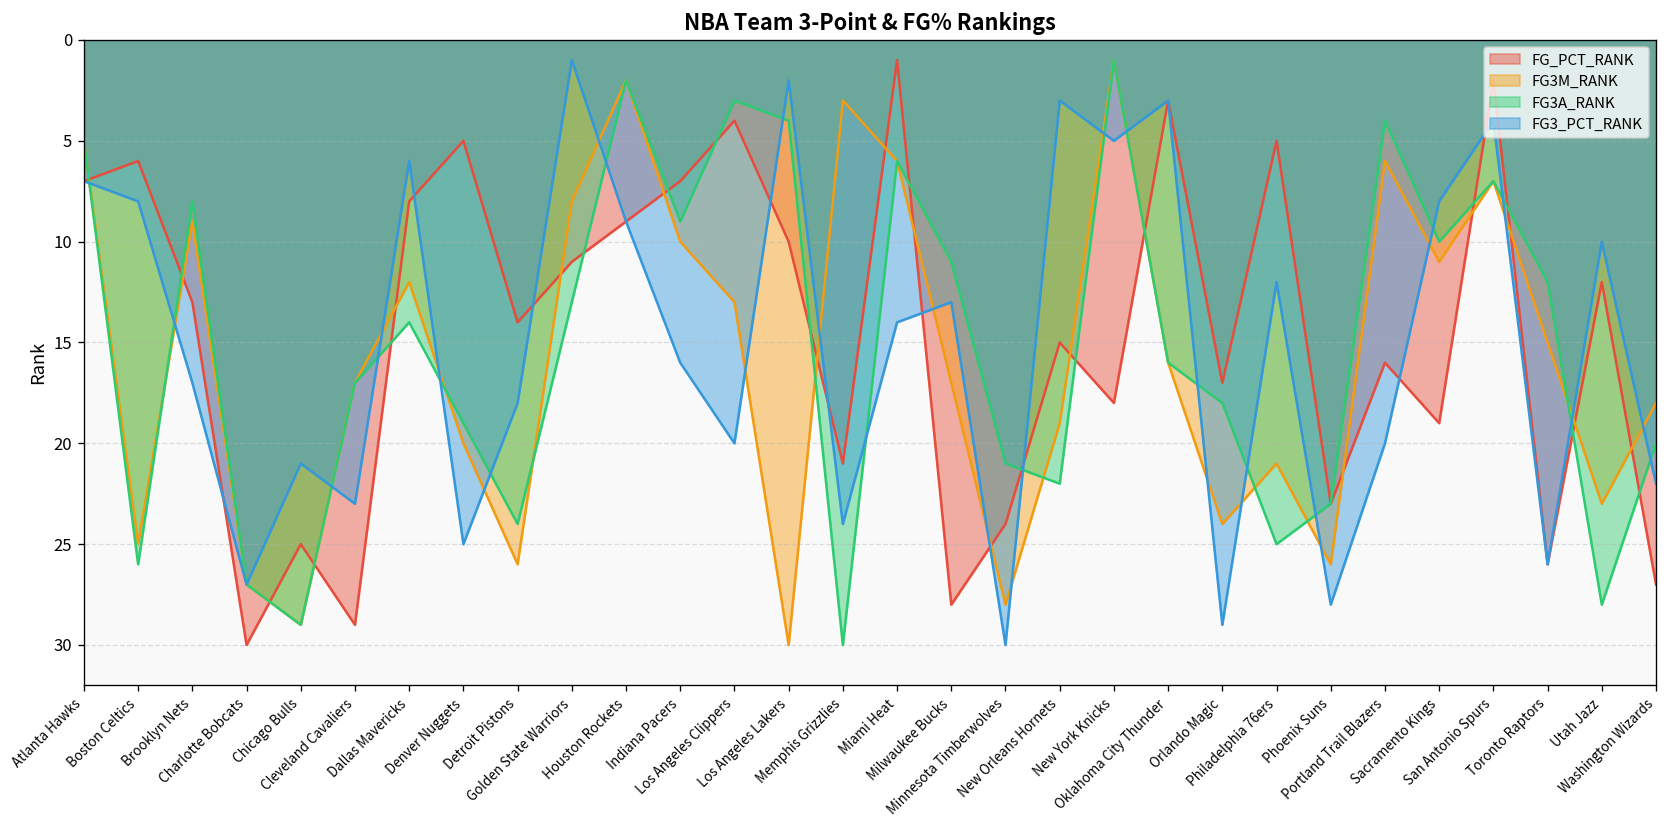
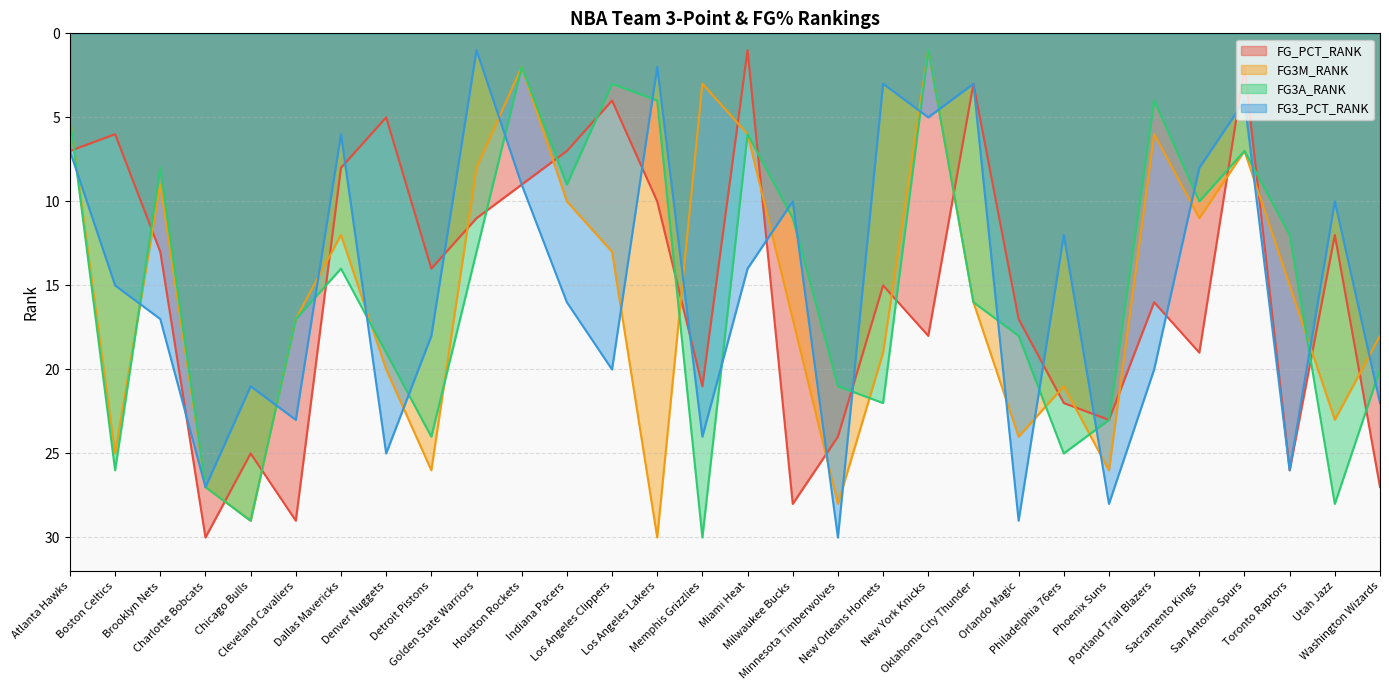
  {
    "FG_PCT_RANK": {
      "Boston Celtics": 6,
      "Brooklyn Nets": 13,
      "Charlotte Bobcats": 30,
      "Chicago Bulls": 25,
      "Cleveland Cavaliers": 29,
      "Dallas Mavericks": 8,
      "Denver Nuggets": 5,
      "Detroit Pistons": 14,
      "Golden State Warriors": 11,
      "Indiana Pacers": 7,
      "Los Angeles Clippers": 4,
      "Los Angeles Lakers": 10,
      "Memphis Grizzlies": 21,
      "Miami Heat": 1,
      "Milwaukee Bucks": 28,
      "Minnesota Timberwolves": 24,
      "New Orleans Hornets": 15,
      "New York Knicks": 18,
      "Orlando Magic": 17,
-     "Philadelphia 76ers": 5,
+     "Philadelphia 76ers": 22,
      "Portland Trail Blazers": 16,
      "Sacramento Kings": 19,
      "Utah Jazz": 12,
      "Washington Wizards": 27
    },
    "FG3M_RANK": {
      "Boston Celtics": 25,
      "Brooklyn Nets": 9,
      "Dallas Mavericks": 12,
      "Denver Nuggets": 20,
      "Detroit Pistons": 26,
      "Golden State Warriors": 8,
      "Indiana Pacers": 10,
      "Los Angeles Clippers": 13,
      "Los Angeles Lakers": 30,
      "Memphis Grizzlies": 3,
      "Milwaukee Bucks": 17,
      "Minnesota Timberwolves": 28,
      "New Orleans Hornets": 19,
      "Orlando Magic": 24,
      "Philadelphia 76ers": 21,
      "Phoenix Suns": 26,
      "Portland Trail Blazers": 6,
      "Sacramento Kings": 11,
      "Toronto Raptors": 15,
      "Utah Jazz": 23,
      "Washington Wizards": 18
    },
    "FG3A_RANK": {
      "Boston Celtics": 26,
      "Brooklyn Nets": 8,
      "Dallas Mavericks": 14,
      "Denver Nuggets": 19,
      "Detroit Pistons": 24,
      "Golden State Warriors": 13,
      "Indiana Pacers": 9,
      "Los Angeles Clippers": 3,
      "Los Angeles Lakers": 4,
      "Memphis Grizzlies": 30,
      "Milwaukee Bucks": 11,
      "Minnesota Timberwolves": 21,
      "New Orleans Hornets": 22,
      "Orlando Magic": 18,
      "Philadelphia 76ers": 25,
      "Portland Trail Blazers": 4,
      "Sacramento Kings": 10,
      "Toronto Raptors": 12,
      "Utah Jazz": 28,
      "Washington Wizards": 20
    },
    "FG3_PCT_RANK": {
-     "Boston Celtics": 8,
+     "Boston Celtics": 15,
      "Brooklyn Nets": 17,
      "Chicago Bulls": 21,
      "Cleveland Cavaliers": 23,
      "Dallas Mavericks": 6,
      "Denver Nuggets": 25,
      "Detroit Pistons": 18,
      "Golden State Warriors": 1,
      "Indiana Pacers": 16,
      "Los Angeles Clippers": 20,
      "Los Angeles Lakers": 2,
      "Memphis Grizzlies": 24,
      "Miami Heat": 14,
-     "Milwaukee Bucks": 13,
+     "Milwaukee Bucks": 10,
      "Minnesota Timberwolves": 30,
      "New Orleans Hornets": 3,
      "New York Knicks": 5,
      "Orlando Magic": 29,
      "Philadelphia 76ers": 12,
      "Phoenix Suns": 28,
      "Portland Trail Blazers": 20,
      "Sacramento Kings": 8,
      "Utah Jazz": 10,
      "Washington Wizards": 22
    }
  }
